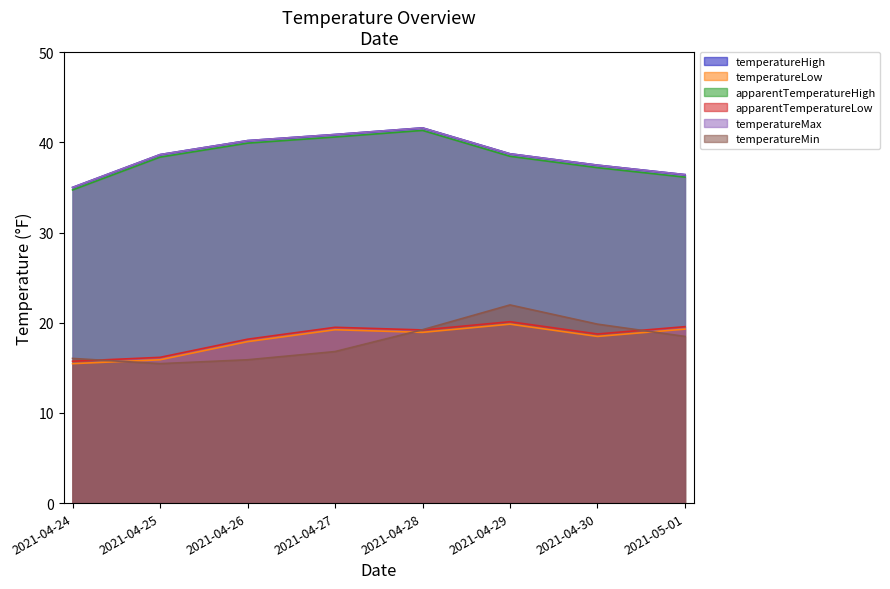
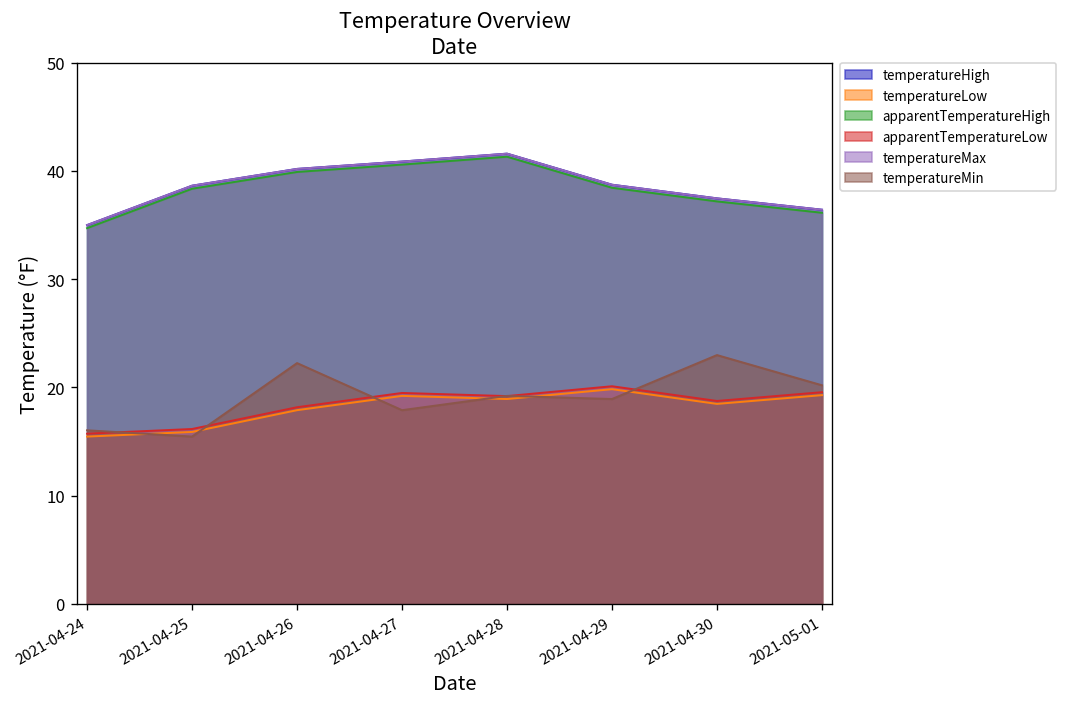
  {
    "temperatureMax": {
      "2021-04-30": 37
    },
    "apparentTemperatureHigh": {
      "2021-04-30": 37
    },
    "temperatureMin": {
      "2021-04-24": 16,
      "2021-04-25": 15,
-     "2021-04-26": 16,
-     "2021-04-27": 17,
-     "2021-04-29": 22,
-     "2021-04-30": 20,
-     "2021-05-01": 18
+     "2021-04-26": 22,
+     "2021-04-27": 18,
+     "2021-04-29": 19,
+     "2021-04-30": 23,
+     "2021-05-01": 20
    }
  }
